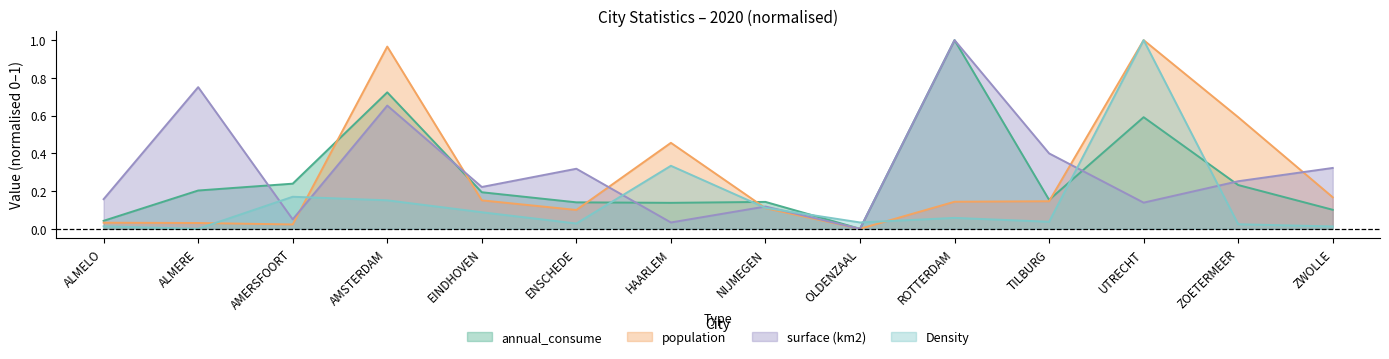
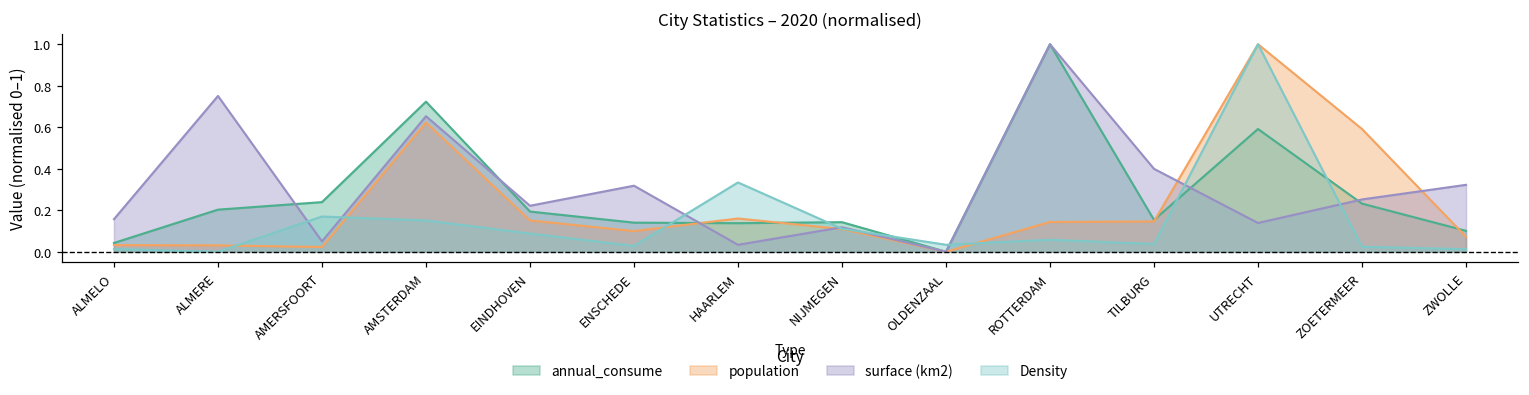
  {
    "population": {
      "ALMERE": 0.03,
      "AMERSFOORT": 0.02,
-     "AMSTERDAM": 0.97,
+     "AMSTERDAM": 0.62,
      "EINDHOVEN": 0.15,
      "ENSCHEDE": 0.10,
-     "HAARLEM": 0.46,
+     "HAARLEM": 0.16,
      "ROTTERDAM": 0.14,
      "ZOETERMEER": 0.59,
-     "ZWOLLE": 0.17
+     "ZWOLLE": 0.07
    }
  }
